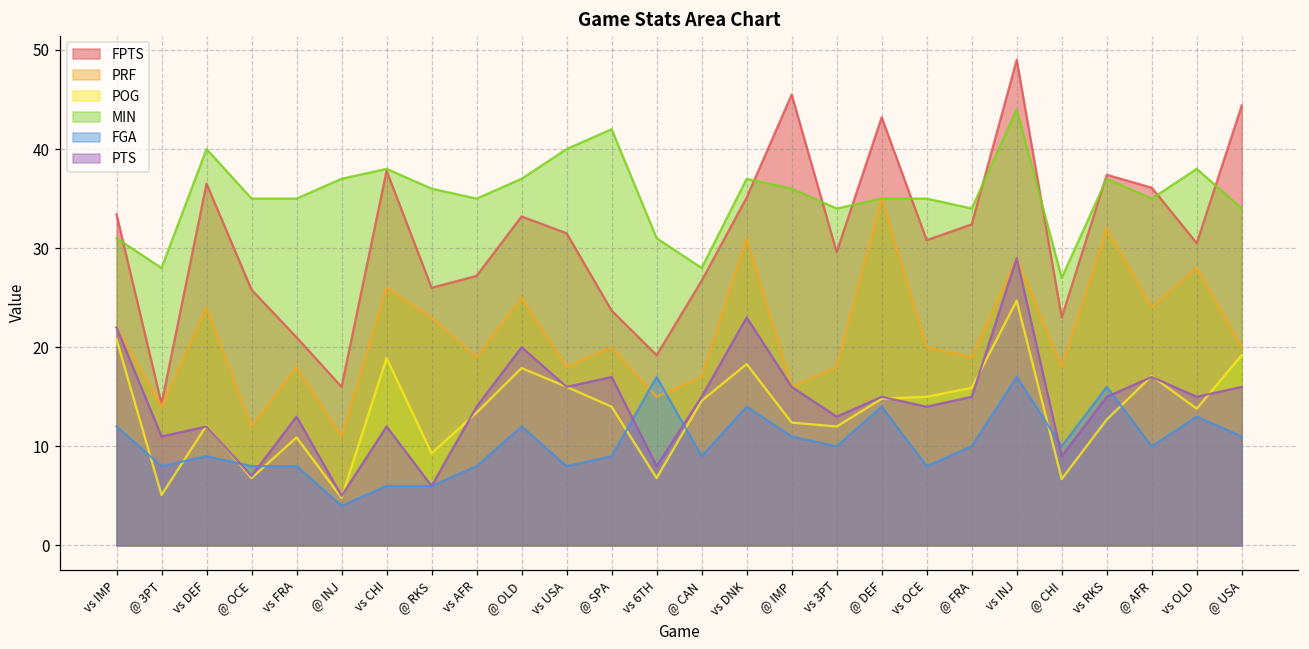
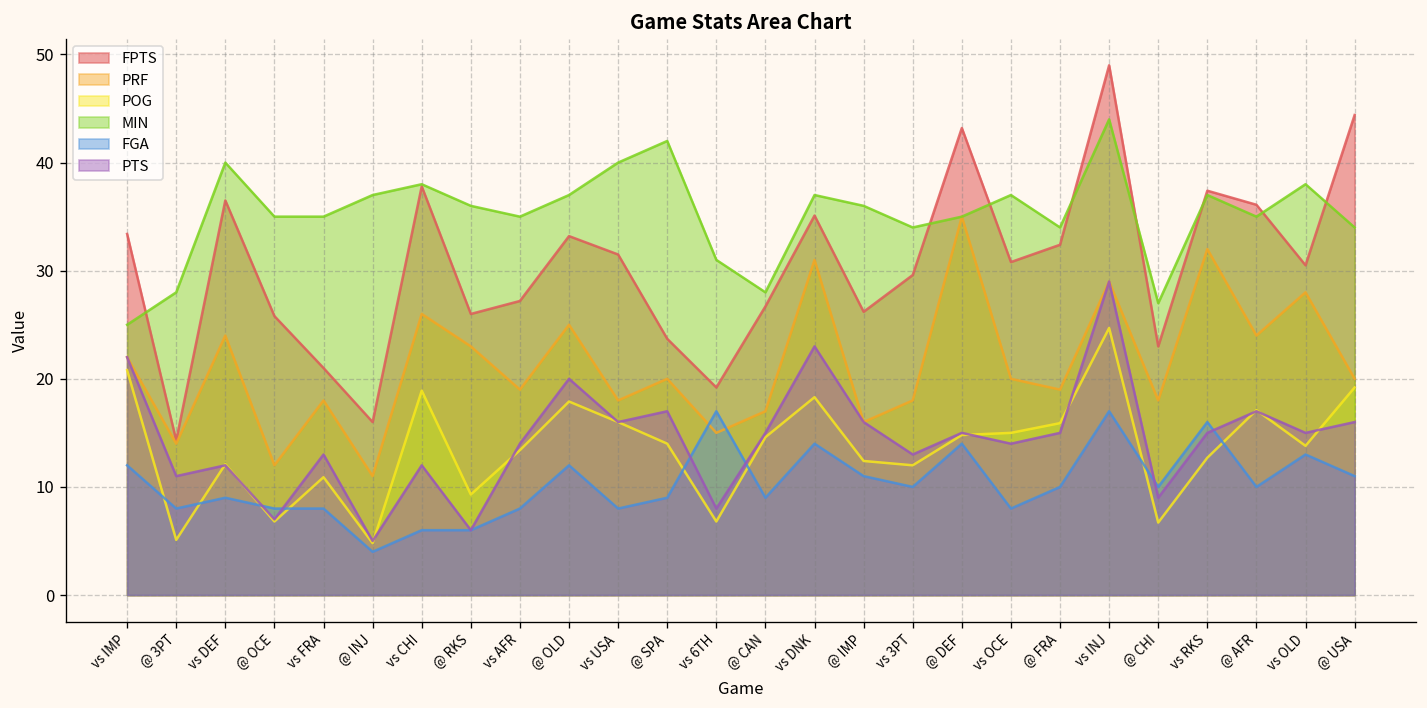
  {
    "FPTS": {
      "vs IMP": 33,
      "@ 3PT": 14,
      "vs DEF": 37,
      "@ OCE": 26,
      "vs FRA": 21,
      "@ INJ": 16,
      "@ RKS": 26,
      "vs AFR": 27,
      "@ OLD": 33,
      "vs USA": 32,
      "@ SPA": 24,
      "vs 6TH": 19,
      "@ CAN": 27,
      "vs DNK": 35,
-     "@ IMP": 46,
+     "@ IMP": 26,
      "vs 3PT": 30,
      "@ DEF": 43,
      "vs OCE": 31,
      "@ FRA": 32,
      "vs INJ": 49,
      "@ CHI": 23,
      "vs RKS": 37,
      "@ AFR": 36,
      "vs OLD": 31,
      "@ USA": 44
    },
    "MIN": {
-     "vs IMP": 31,
+     "vs IMP": 25,
      "@ 3PT": 28,
      "vs DEF": 40,
      "@ OCE": 35,
      "vs FRA": 35,
      "@ INJ": 37,
      "@ RKS": 36,
      "vs AFR": 35,
      "@ OLD": 37,
      "vs USA": 40,
      "@ SPA": 42,
      "vs 6TH": 31,
      "@ CAN": 28,
      "vs DNK": 37,
      "@ IMP": 36,
      "vs 3PT": 34,
-     "vs OCE": 35,
+     "vs OCE": 37,
      "@ FRA": 34,
      "vs INJ": 44,
      "@ CHI": 27,
      "vs RKS": 37,
      "@ AFR": 35,
      "vs OLD": 38,
      "@ USA": 34
    },
    "FGA": {
      "vs IMP": 12,
      "@ 3PT": 8,
      "vs DEF": 9,
      "@ OCE": 8,
      "vs FRA": 8,
      "@ INJ": 4,
      "vs CHI": 6,
      "vs AFR": 8,
      "@ OLD": 12,
      "vs USA": 8,
      "@ SPA": 9,
      "vs 6TH": 17,
      "@ CAN": 9,
      "vs DNK": 14,
      "@ IMP": 11,
      "vs 3PT": 10,
      "@ DEF": 14,
      "vs OCE": 8,
      "@ FRA": 10,
      "vs INJ": 17,
      "@ CHI": 10,
      "vs RKS": 16,
      "@ AFR": 10,
      "vs OLD": 13,
      "@ USA": 11
    },
    "PTS": {
      "@ 3PT": 11,
      "vs FRA": 13,
      "vs CHI": 12,
      "vs AFR": 14,
      "@ OLD": 20,
      "@ SPA": 17,
      "vs 6TH": 8,
      "@ CAN": 15,
      "vs DNK": 23,
      "vs 3PT": 13,
      "vs OCE": 14,
      "@ FRA": 15,
      "@ CHI": 9,
      "vs RKS": 15,
      "vs OLD": 15,
      "@ USA": 16
    }
  }
